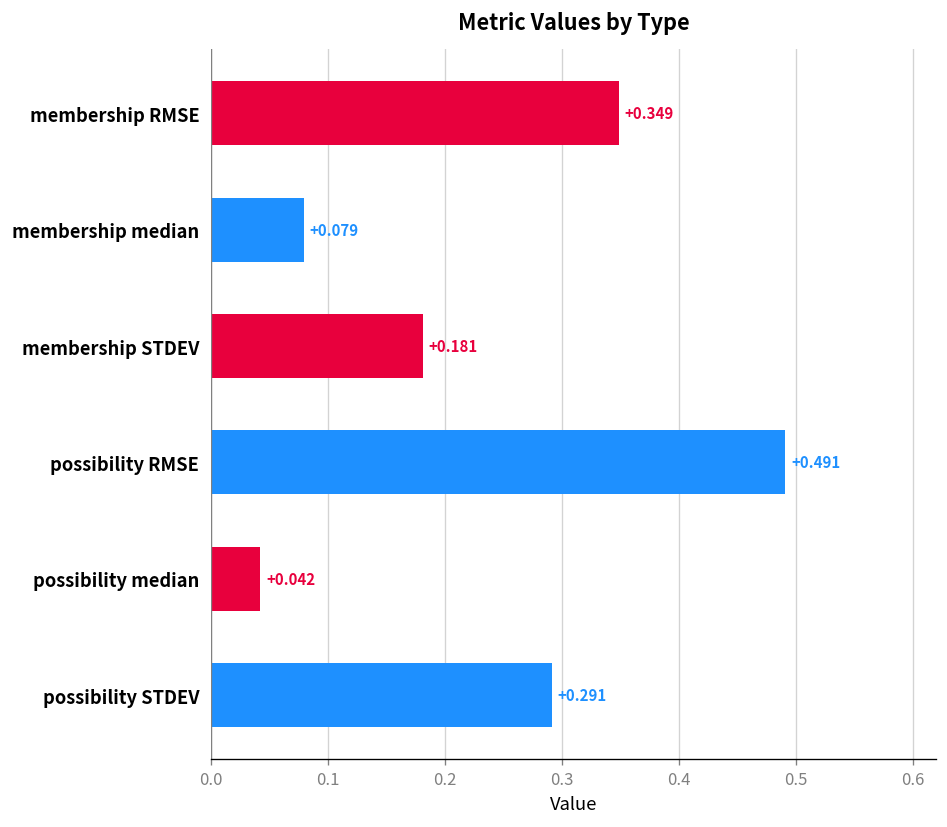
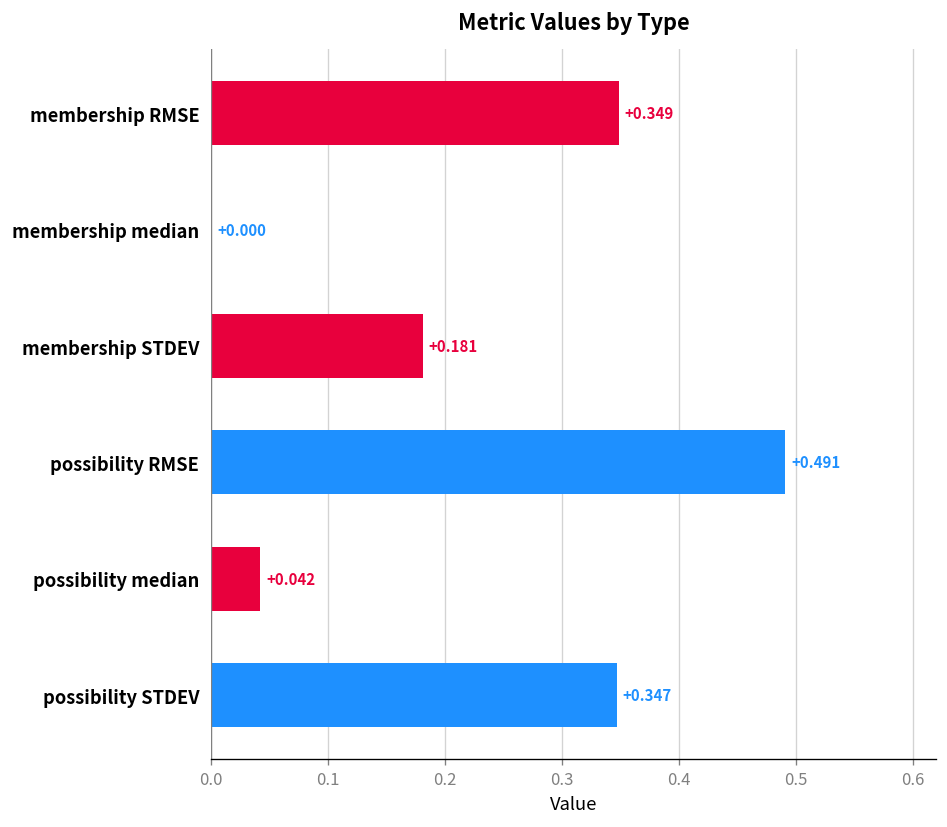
  {
    "membership RMSE": "+0.349",
-   "membership median": "+0.079",
+   "membership median": "+0.000",
    "membership STDEV": "+0.181",
    "possibility RMSE": "+0.491",
    "possibility median": "+0.042",
-   "possibility STDEV": "+0.291"
+   "possibility STDEV": "+0.347"
  }
